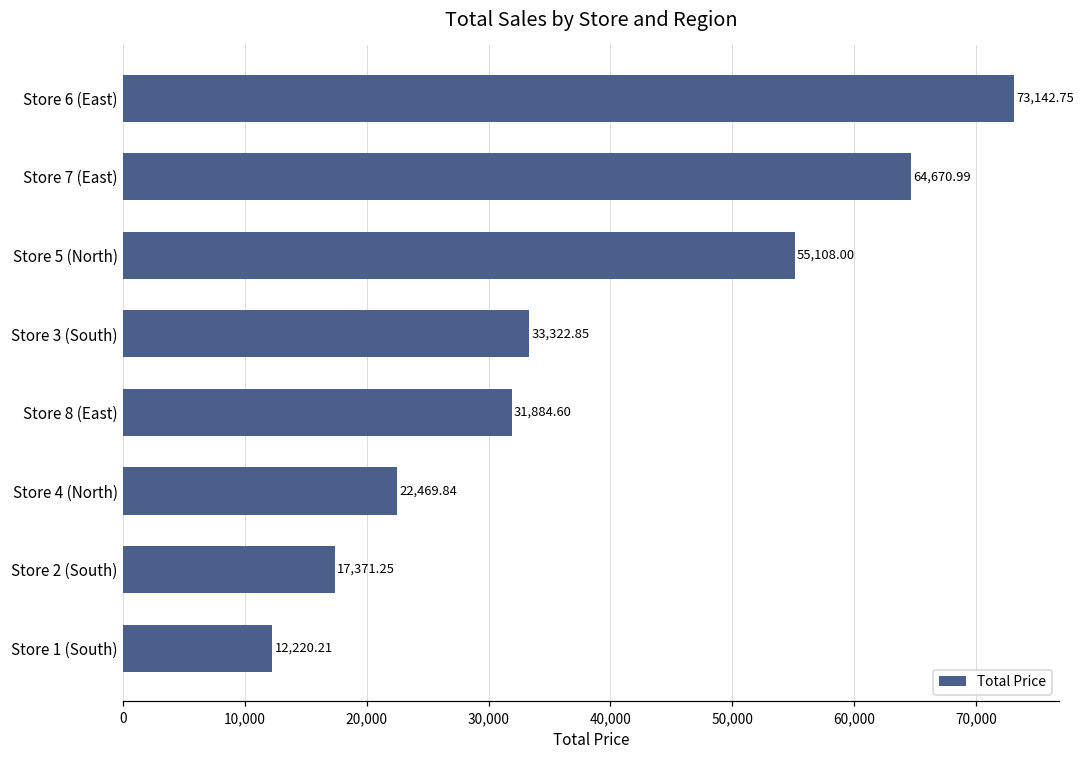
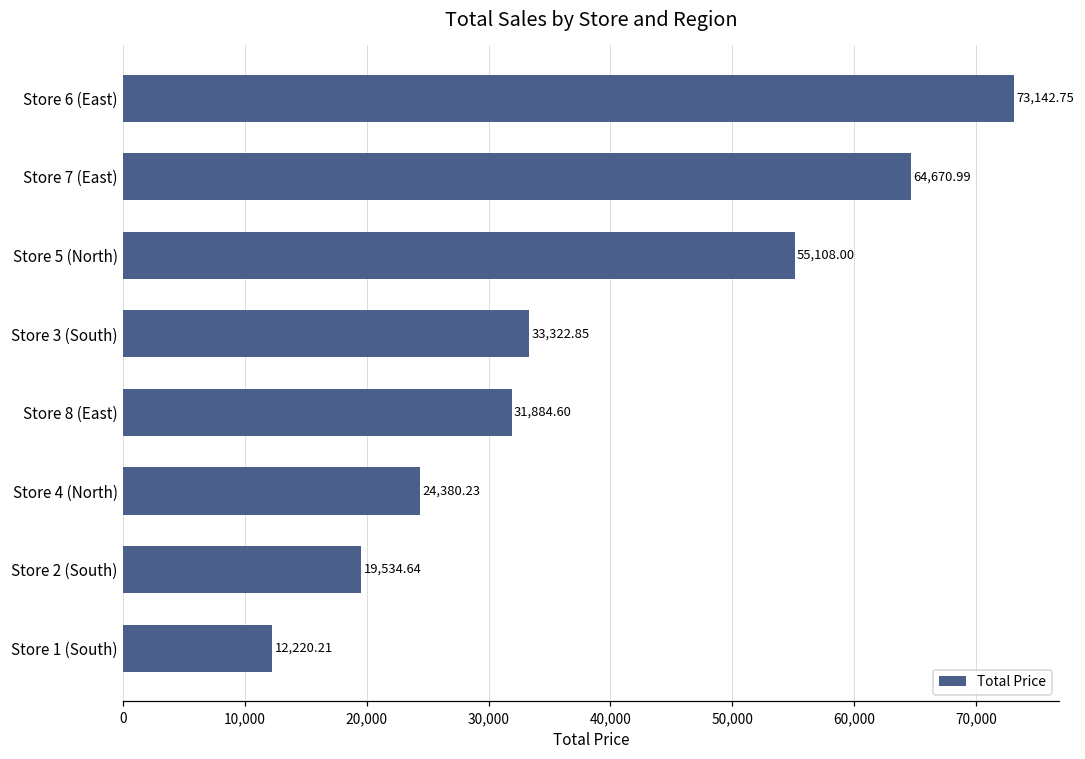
  {
    "Store 6 (East)": "73,142.75",
    "Store 7 (East)": "64,670.99",
    "Store 5 (North)": "55,108.00",
    "Store 3 (South)": "33,322.85",
    "Store 8 (East)": "31,884.60",
-   "Store 4 (North)": "22,469.84",
-   "Store 2 (South)": "17,371.25",
+   "Store 4 (North)": "24,380.23",
+   "Store 2 (South)": "19,534.64",
    "Store 1 (South)": "12,220.21"
  }
